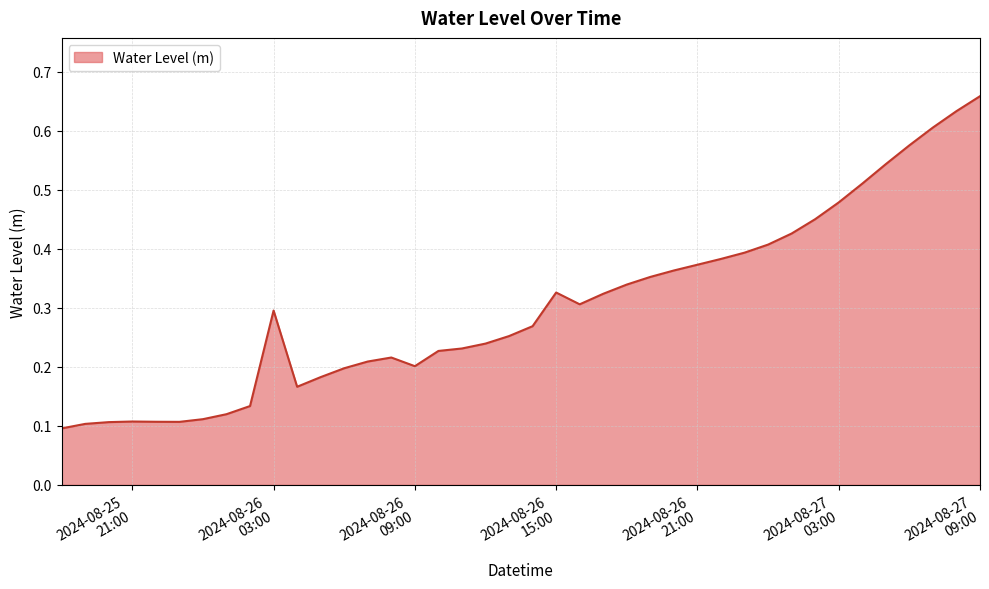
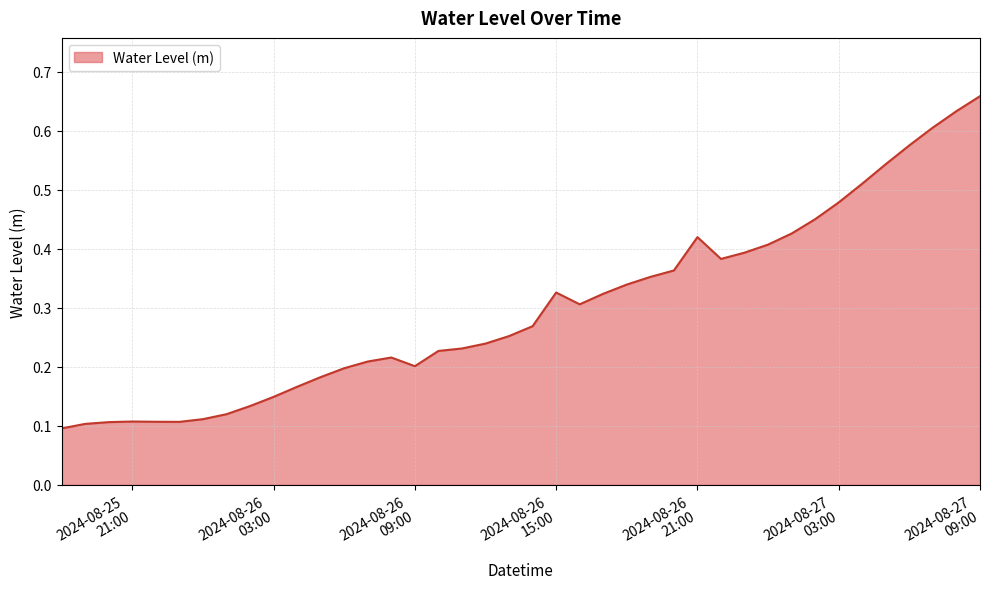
  {
    "2024-08-25 21:00": 0.11,
-   "2024-08-26 03:00": 0.30,
+   "2024-08-26 03:00": 0.15,
    "2024-08-26 09:00": 0.20,
    "2024-08-26 15:00": 0.33,
-   "2024-08-26 21:00": 0.37,
+   "2024-08-26 21:00": 0.42,
    "2024-08-27 03:00": 0.48,
    "2024-08-27 09:00": 0.66
  }
